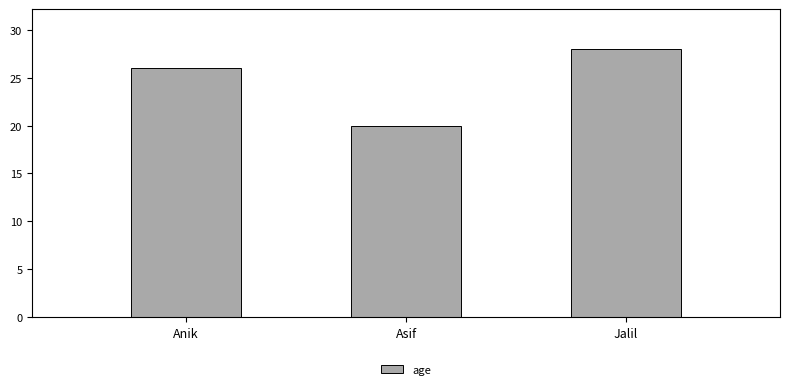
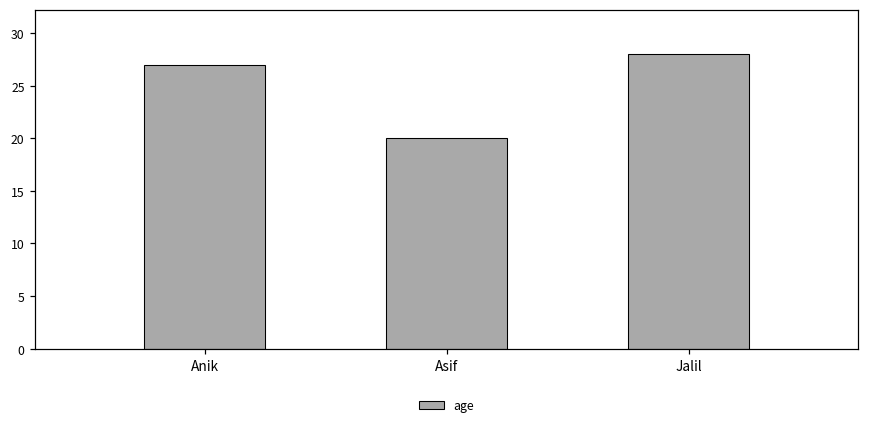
  {
-   "Anik": 26,
+   "Anik": 27,
    "Asif": 20,
    "Jalil": 28
  }
